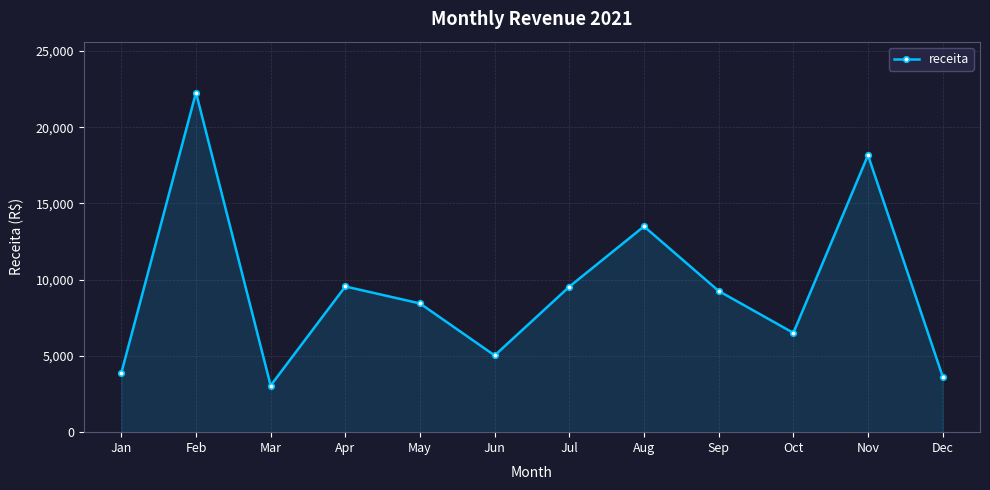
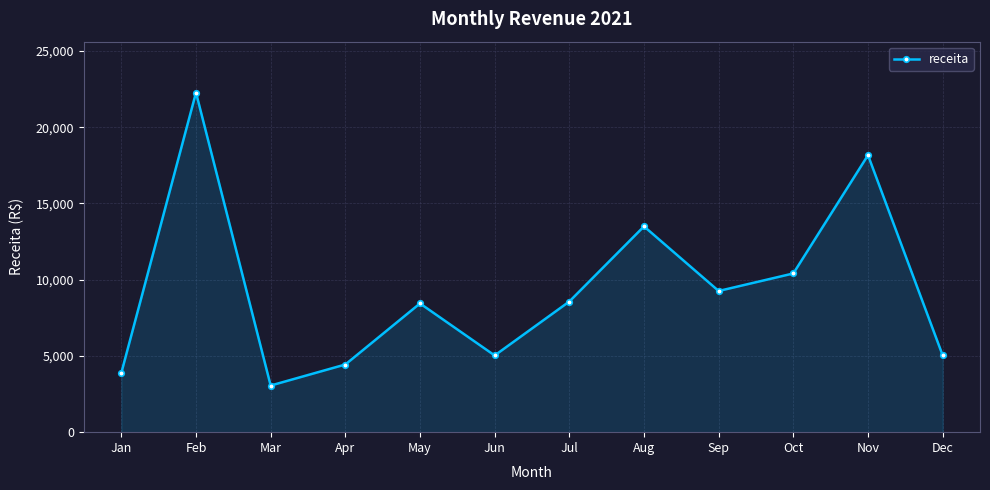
  {
    "Jan": "3,900",
    "Feb": "22,300",
    "Mar": "3,100",
-   "Apr": "9,600",
+   "Apr": "4,400",
    "May": "8,400",
    "Jun": "5,000",
-   "Jul": "9,500",
+   "Jul": "8,600",
    "Aug": "13,500",
    "Sep": "9,300",
-   "Oct": "6,500",
+   "Oct": "10,400",
    "Nov": "18,200",
-   "Dec": "3,600"
+   "Dec": "5,000"
  }
